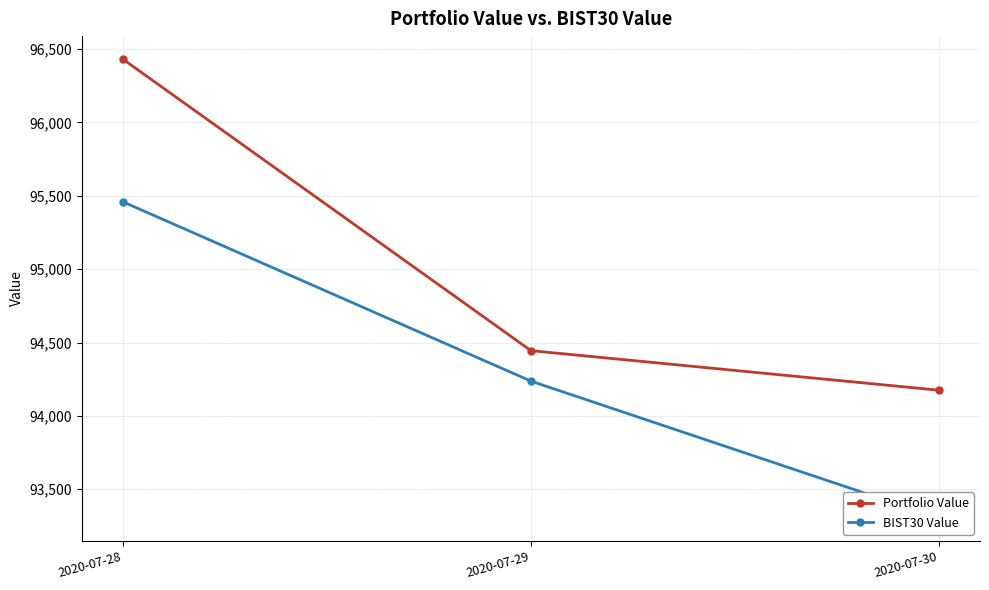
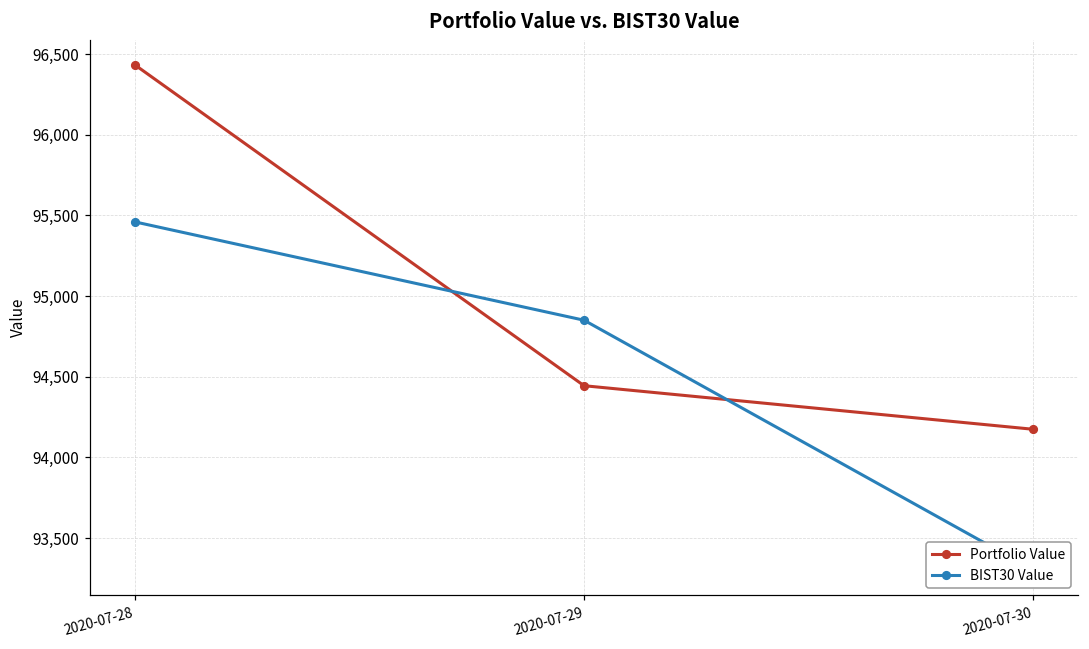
  {
    "Portfolio Value": {
      "2020-07-28": "96,430",
      "2020-07-29": "94,440",
      "2020-07-30": "94,170"
    },
    "BIST30 Value": {
      "2020-07-28": "95,460",
-     "2020-07-29": "94,240"
+     "2020-07-29": "94,850"
    }
  }
